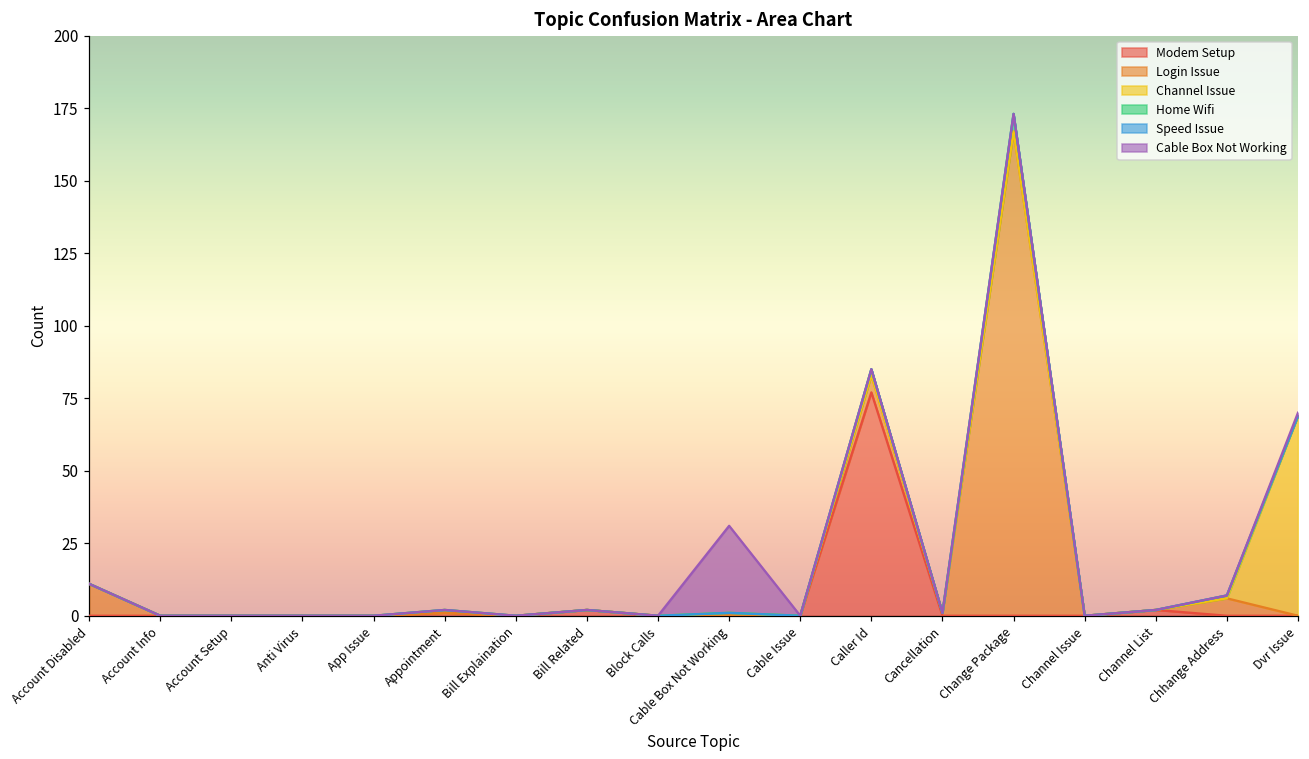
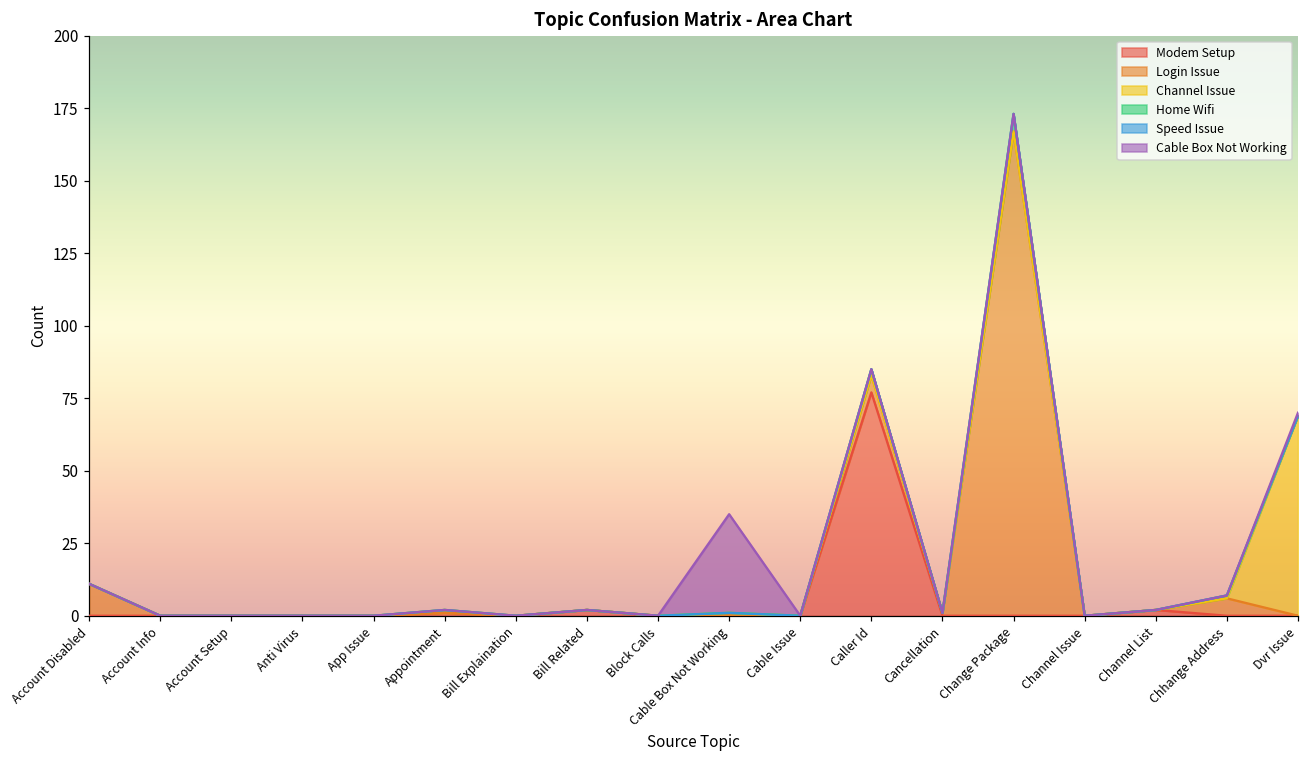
  {
    "Cable Box Not Working": {
-     "Cable Box Not Working": 30,
+     "Cable Box Not Working": 34,
      "Dvr Issue": 1
    }
  }
